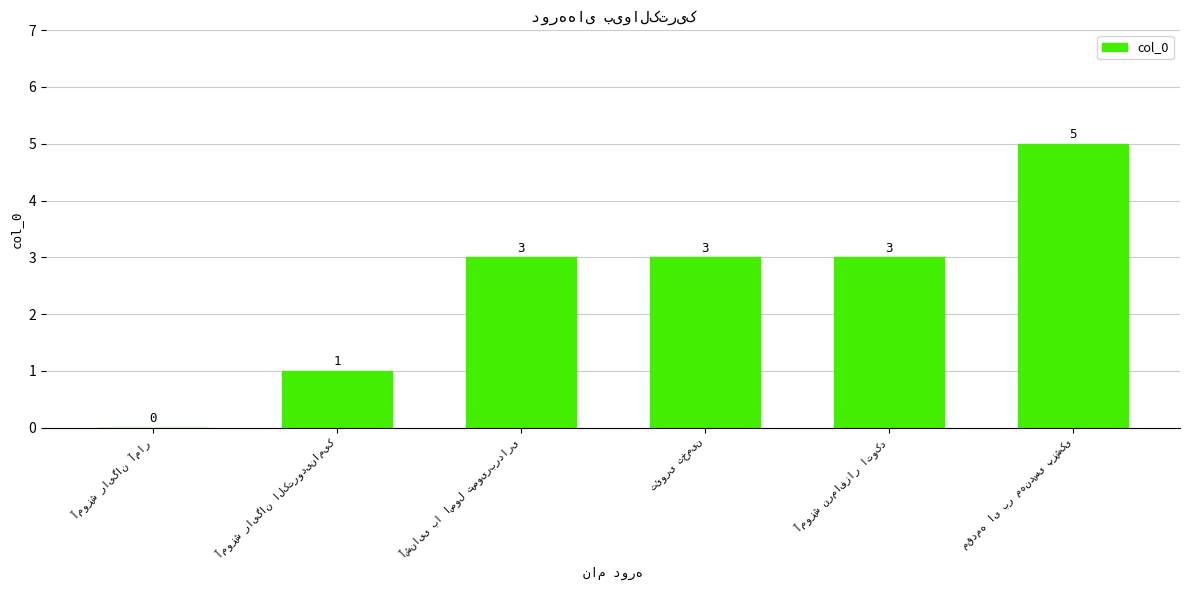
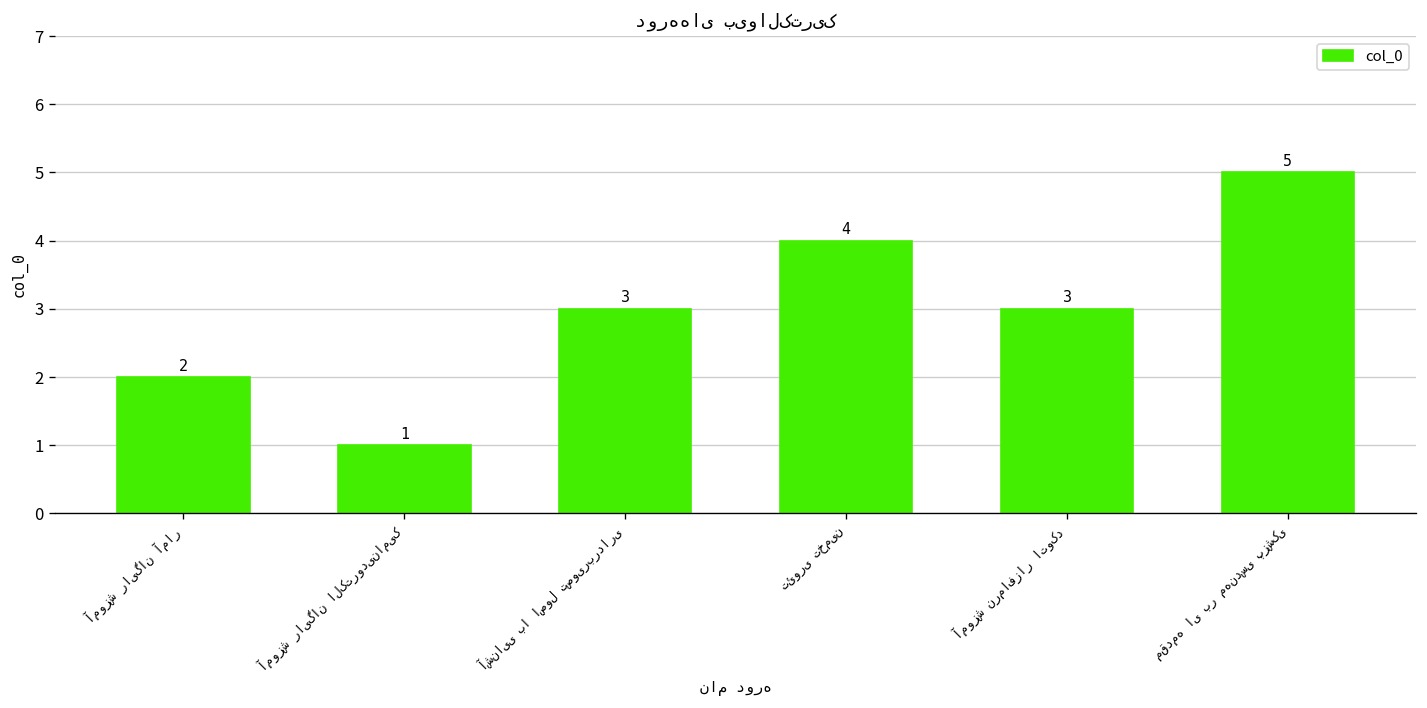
  {
-   "آموزش رایگان آمار": 0,
+   "آموزش رایگان آمار": 2,
    "آموزش رایگان الکترودینامیک": 1,
    "آشنایی با اصول تصویربرداری": 3,
-   "تئوری تخمین": 3,
+   "تئوری تخمین": 4,
    "آموزش نرم‌افزار اتوکد": 3,
    "مقدمه ای بر مهندسی پزشکی": 5
  }
